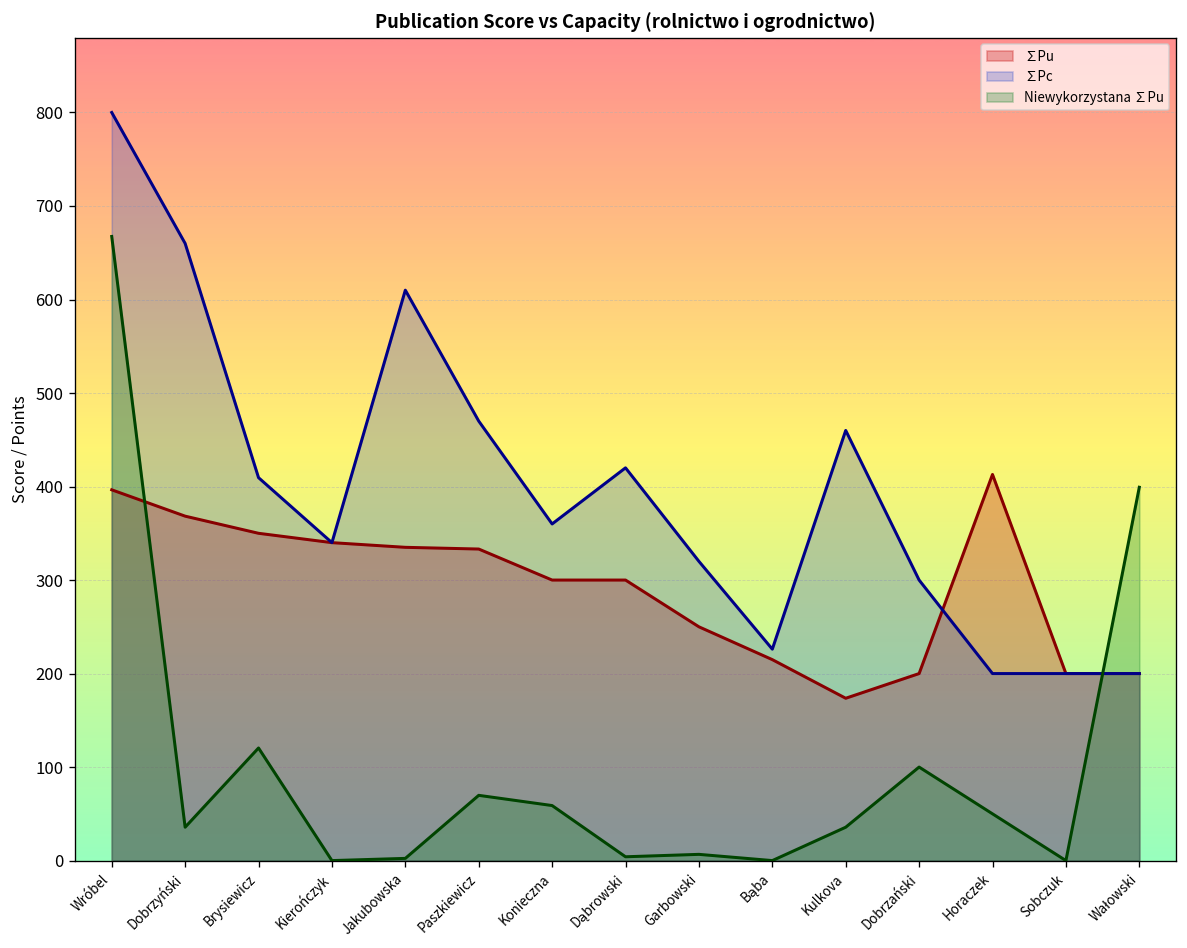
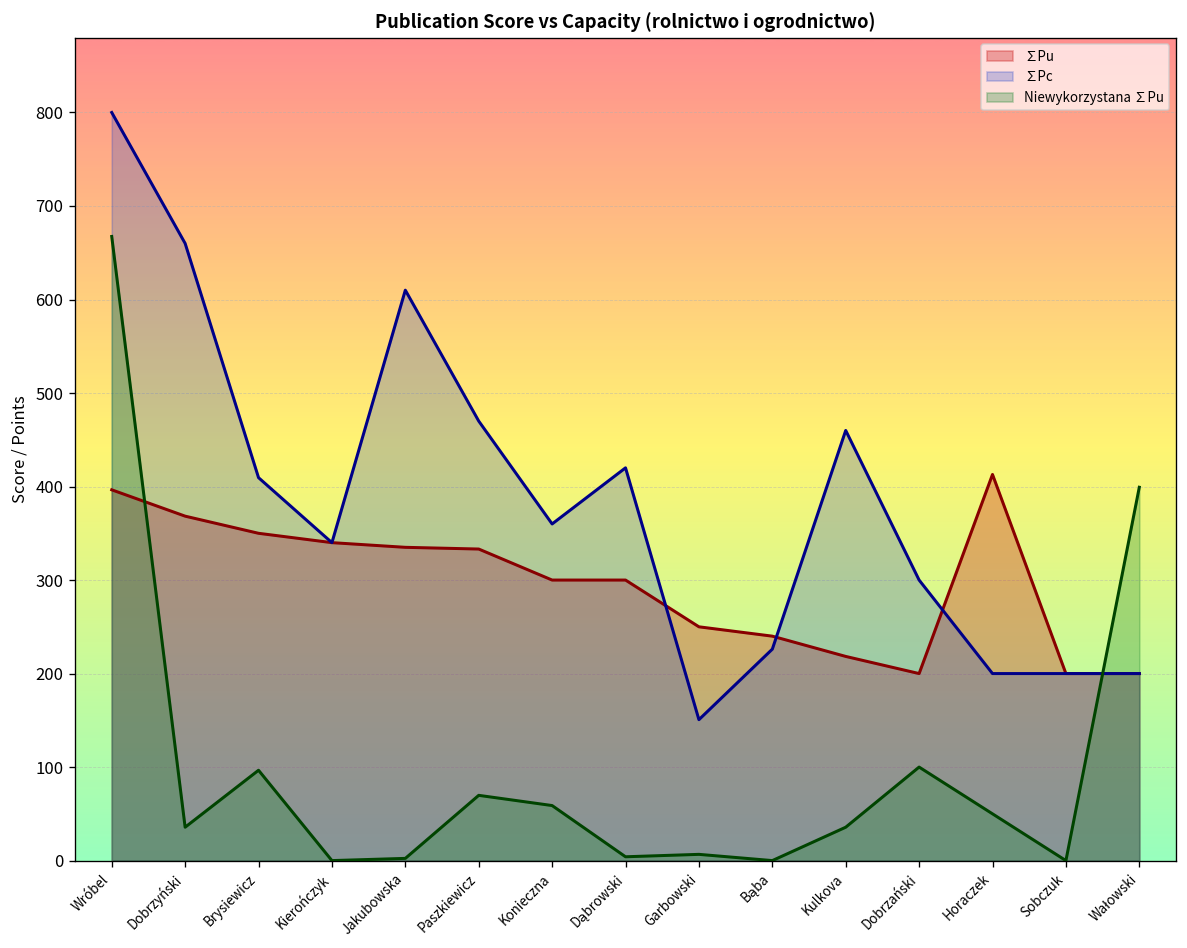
  {
    "∑Pu": {
      "Wróbel": 400,
      "Dobrzyński": 370,
      "Brysiewicz": 350,
      "Jakubowska": 340,
      "Paszkiewicz": 330,
      "Konieczna": 300,
      "Dąbrowski": 300,
      "Garbowski": 250,
-     "Bąba": 210,
-     "Kulkova": 170,
+     "Bąba": 240,
+     "Kulkova": 220,
      "Dobrzański": 200,
      "Horaczek": 410
    },
    "∑Pc": {
      "Wróbel": 800,
      "Dobrzyński": 660,
      "Brysiewicz": 410,
      "Jakubowska": 610,
      "Paszkiewicz": 470,
      "Konieczna": 360,
      "Dąbrowski": 420,
-     "Garbowski": 320,
+     "Garbowski": 150,
      "Bąba": 230,
      "Kulkova": 460,
      "Dobrzański": 300,
      "Horaczek": 200
    },
    "Niewykorzystana ∑Pu": {
      "Wróbel": 670,
      "Dobrzyński": 40,
-     "Brysiewicz": 120,
+     "Brysiewicz": 100,
      "Kierończyk": 0,
      "Jakubowska": 0,
      "Paszkiewicz": 70,
      "Konieczna": 60,
      "Dąbrowski": 0,
      "Garbowski": 10,
      "Bąba": 0,
      "Kulkova": 40,
      "Dobrzański": 100,
      "Horaczek": 50,
      "Sobczuk": 0,
      "Wałowski": 400
    }
  }
